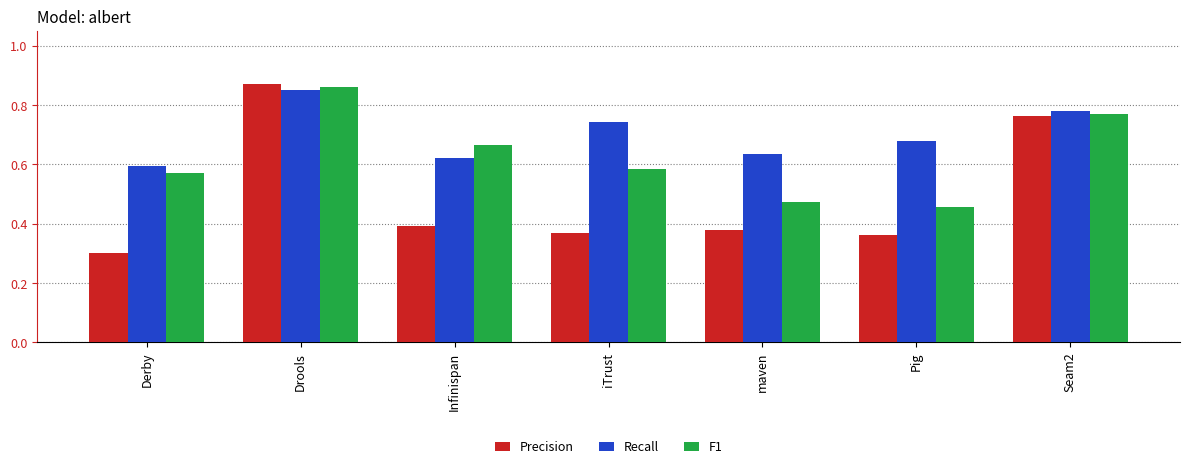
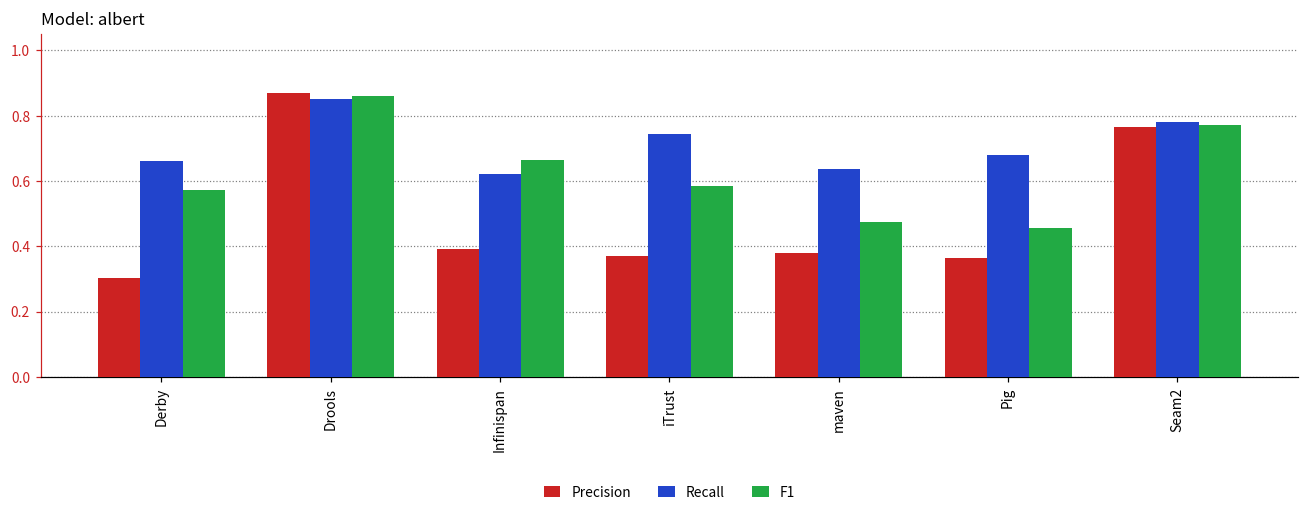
  {
    "Precision": {
      "Derby": 0.30,
      "Drools": 0.87,
      "Infinispan": 0.39,
      "iTrust": 0.37,
      "maven": 0.38,
      "Pig": 0.36,
      "Seam2": 0.76
    },
    "Recall": {
-     "Derby": 0.60,
+     "Derby": 0.66,
      "Drools": 0.85,
      "Infinispan": 0.62,
      "iTrust": 0.74,
      "maven": 0.64,
      "Pig": 0.68,
      "Seam2": 0.78
    },
    "F1": {
      "Derby": 0.57,
      "Drools": 0.86,
      "Infinispan": 0.66,
      "iTrust": 0.58,
      "maven": 0.47,
      "Pig": 0.46,
      "Seam2": 0.77
    }
  }
